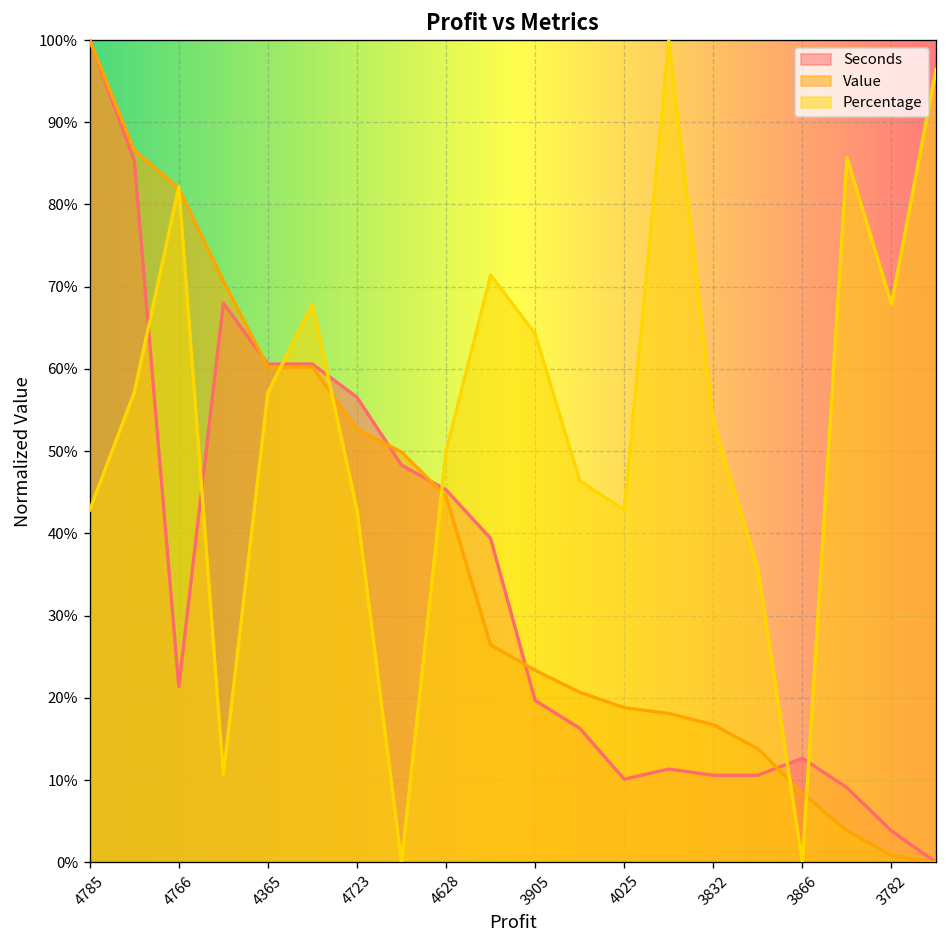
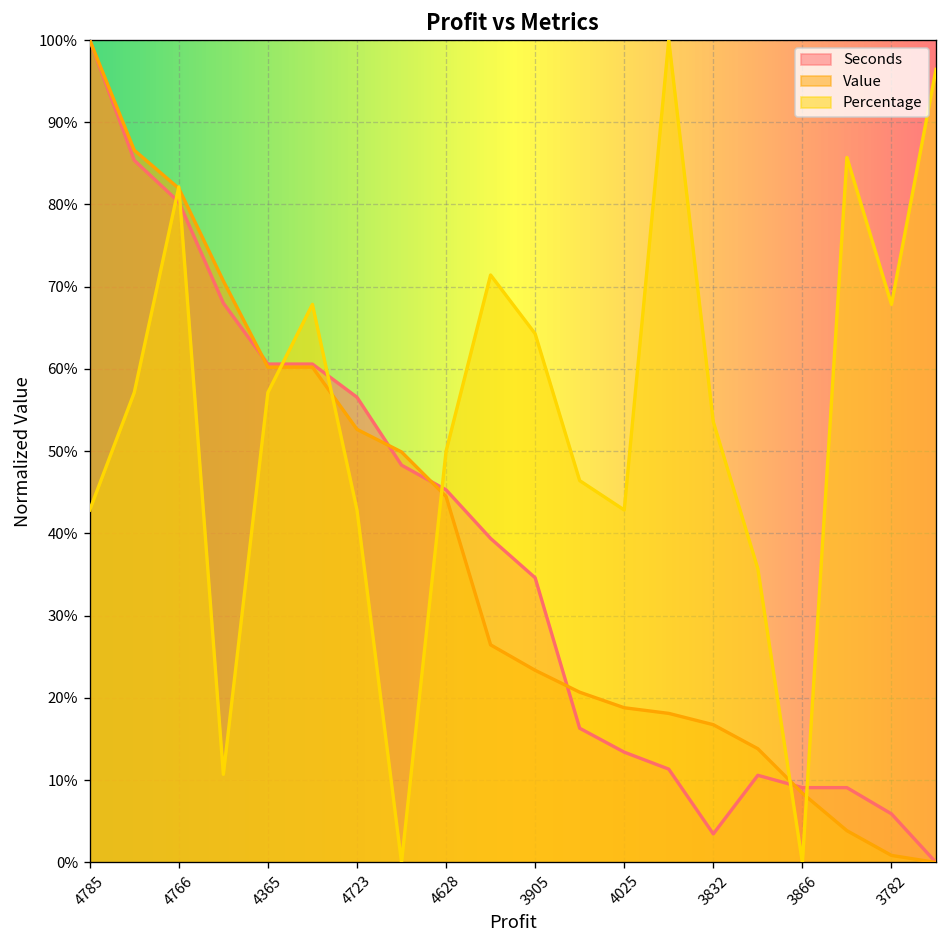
  {
    "Seconds": {
-     "4766": "21%",
+     "4766": "80%",
      "4365": "61%",
      "4723": "57%",
      "4628": "45%",
-     "3905": "20%",
-     "4025": "10%",
-     "3832": "11%",
-     "3866": "13%",
-     "3782": "4%"
+     "3905": "35%",
+     "4025": "13%",
+     "3832": "3%",
+     "3866": "9%",
+     "3782": "6%"
    }
  }
